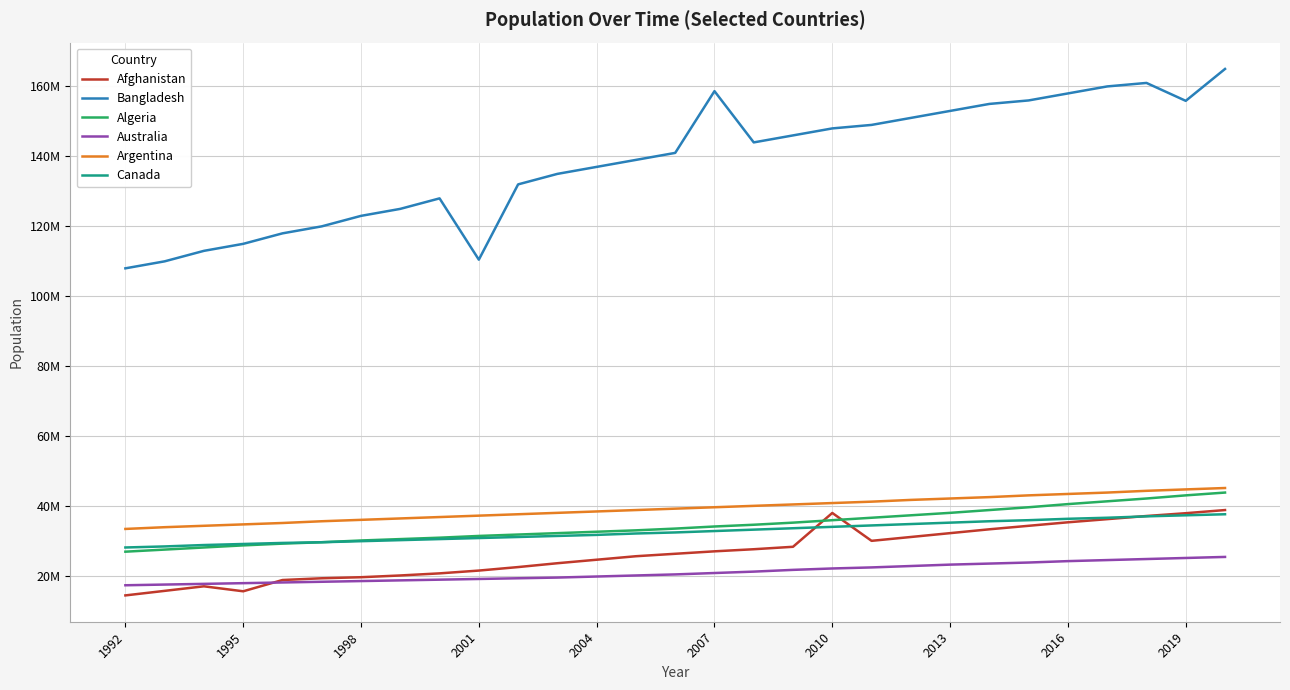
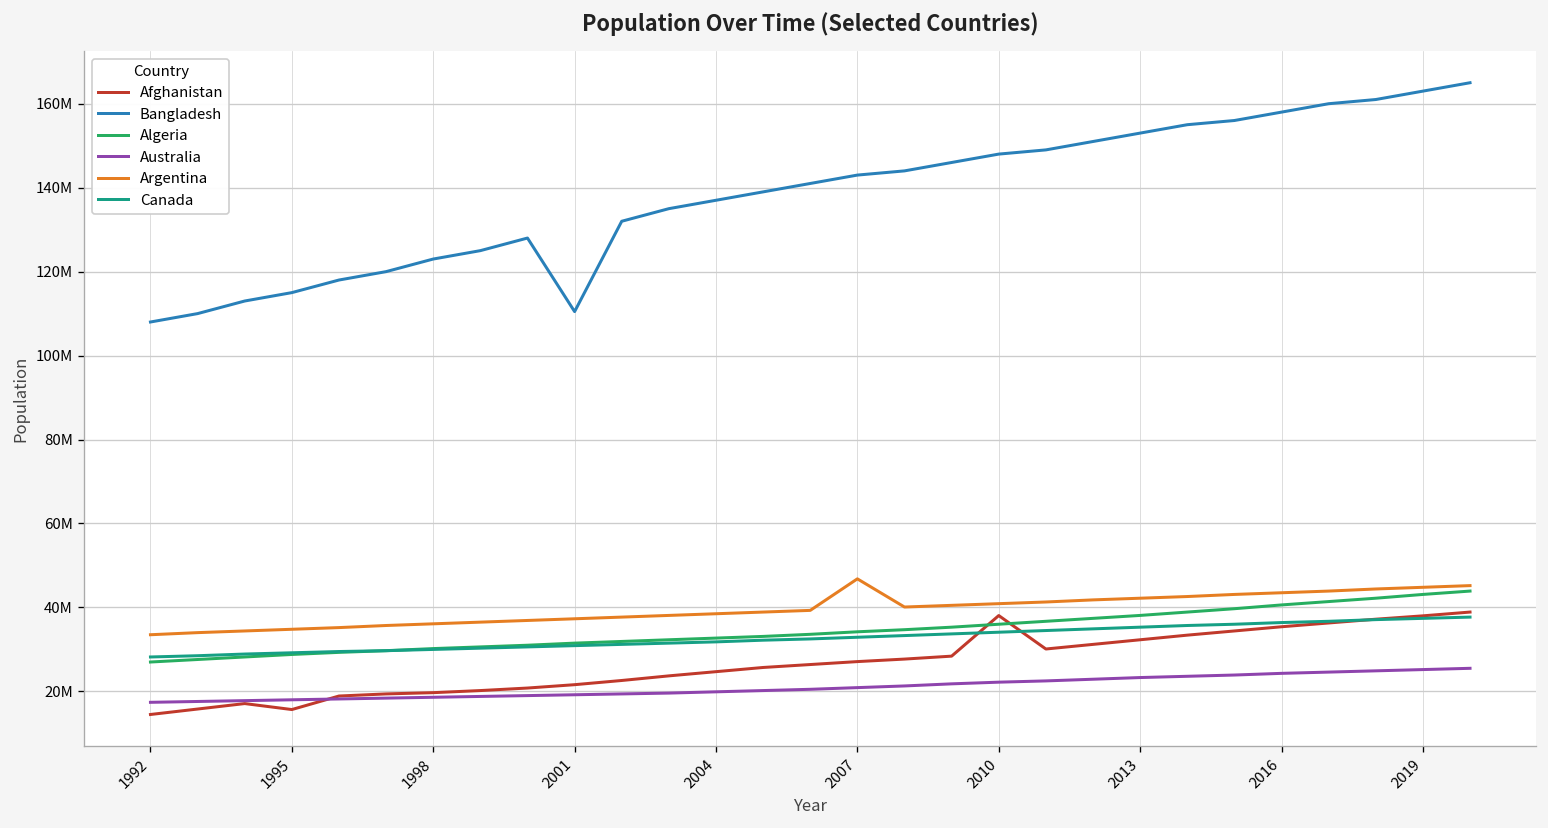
  {
    "Afghanistan": {
      "1992": 15000000,
      "1995": 16000000,
      "1998": 20000000,
      "2001": 22000000,
      "2004": 25000000,
      "2007": 27000000,
      "2010": 38000000,
      "2013": 32000000,
      "2016": 35000000
    },
    "Bangladesh": {
      "1992": 108000000,
      "1995": 115000000,
      "1998": 123000000,
      "2001": 110000000,
      "2004": 137000000,
-     "2007": 159000000,
+     "2007": 143000000,
      "2010": 148000000,
      "2013": 153000000,
      "2016": 158000000,
-     "2019": 156000000
+     "2019": 163000000
    },
    "Australia": {
      "1992": 17000000,
      "1995": 18000000,
      "1998": 19000000,
      "2001": 19000000,
      "2004": 20000000,
      "2007": 21000000,
      "2010": 22000000,
      "2013": 23000000,
      "2016": 24000000,
      "2019": 25000000
    },
    "Argentina": {
      "1992": 34000000,
      "1995": 35000000,
      "1998": 36000000,
      "2001": 37000000,
      "2004": 39000000,
-     "2007": 40000000,
+     "2007": 47000000,
      "2010": 41000000,
      "2013": 42000000,
      "2016": 44000000,
      "2019": 45000000
    }
  }
